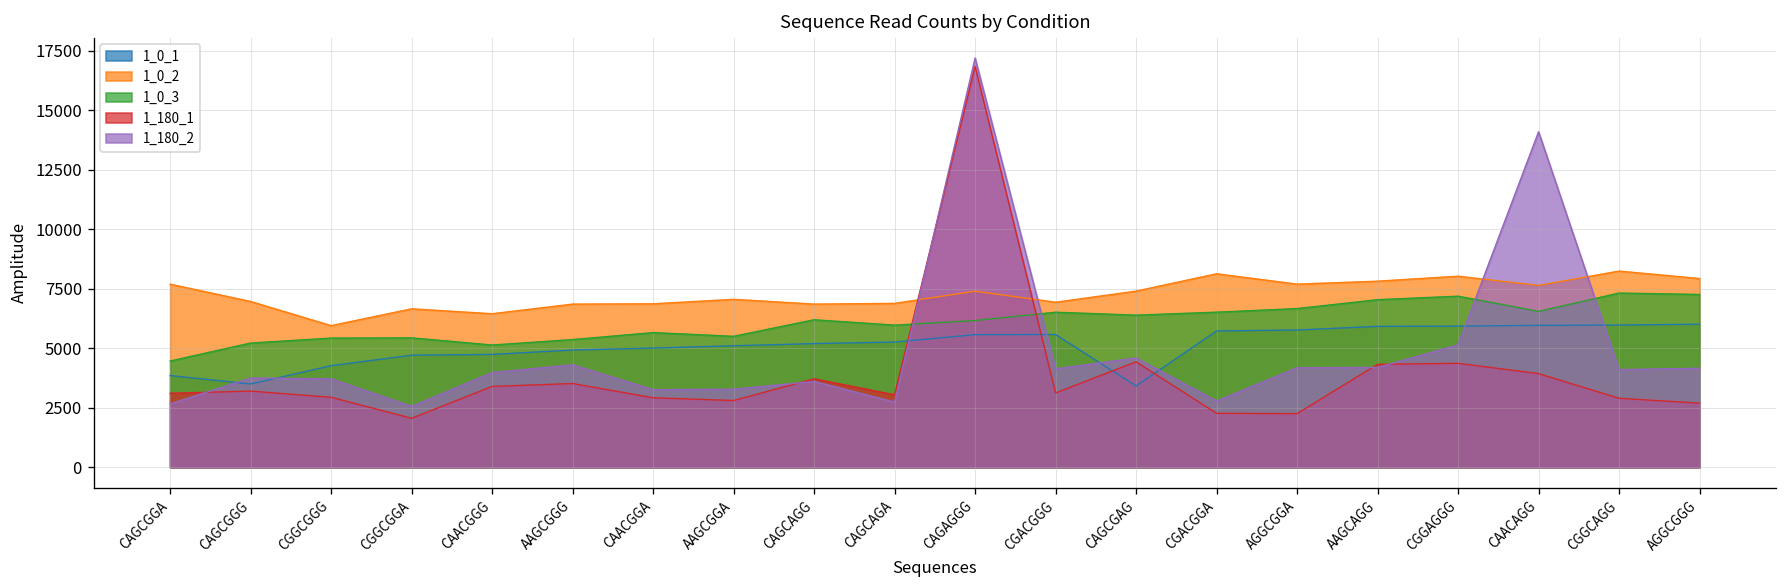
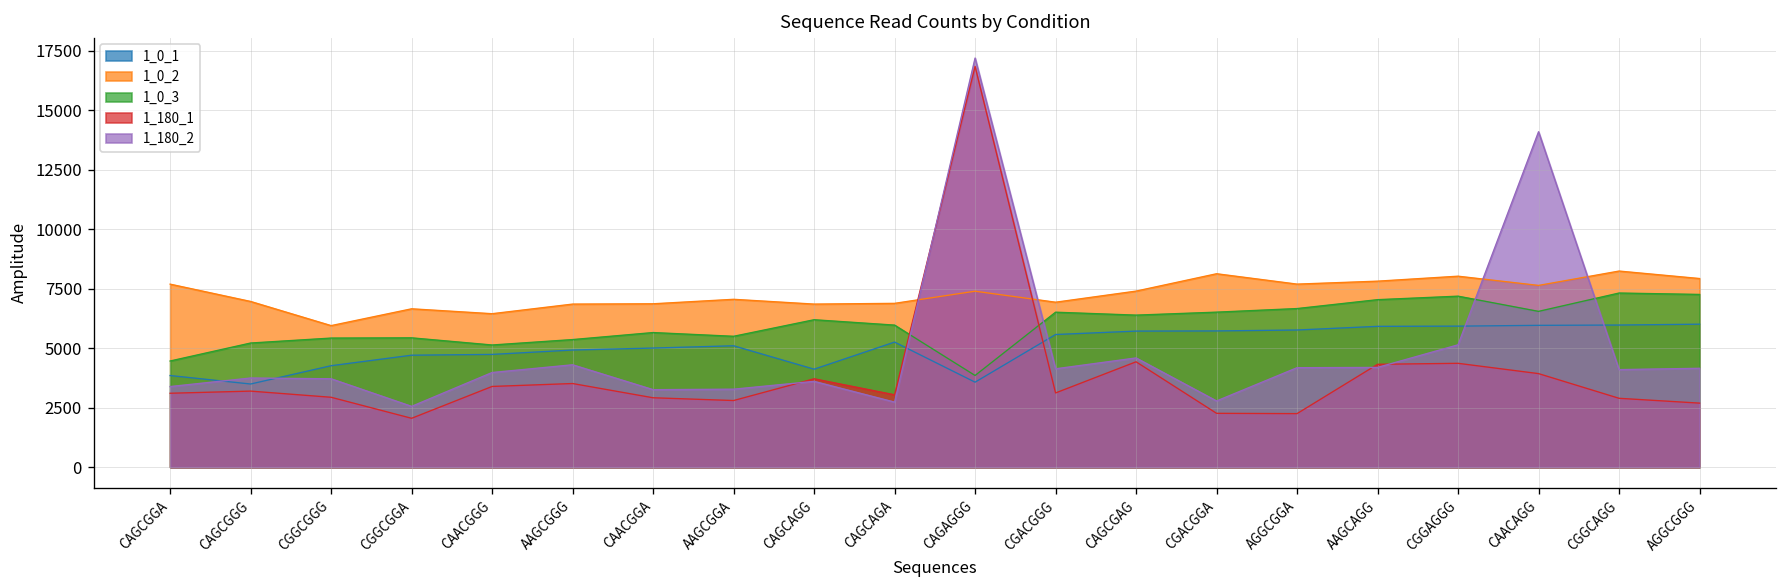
  {
    "1_0_1": {
      "CAGCGGA": 3900,
      "CAGCGGG": 3500,
      "CGGCGGG": 4300,
      "CGGCGGA": 4700,
      "CAACGGG": 4700,
      "AAGCGGG": 4900,
      "CAACGGA": 5000,
      "AAGCGGA": 5100,
-     "CAGCAGG": 5200,
+     "CAGCAGG": 4100,
      "CAGCAGA": 5300,
-     "CAGAGGG": 5600,
+     "CAGAGGG": 3600,
      "CGACGGG": 5600,
-     "CAGCGAG": 3400,
+     "CAGCGAG": 5700,
      "CGACGGA": 5700,
      "AGGCGGA": 5800,
      "AAGCAGG": 5900,
      "CGGAGGG": 5900,
      "CAACAGG": 6000,
      "CGGCAGG": 6000,
      "AGGCGGG": 6000
    },
    "1_0_2": {
      "CAGCGGA": 7700,
      "CAGCGGG": 7000,
      "CGGCGGG": 6000,
      "CGGCGGA": 6700,
      "CAACGGG": 6500,
      "AAGCGGG": 6900,
      "CAACGGA": 6900,
      "AAGCGGA": 7100,
      "CAGCAGG": 6900,
      "CAGCAGA": 6900,
      "CAGAGGG": 7400,
      "CGACGGG": 6900,
      "CAGCGAG": 7400,
      "CGACGGA": 8100,
      "AGGCGGA": 7700,
      "AAGCAGG": 7800,
      "CGGAGGG": 8000,
      "CAACAGG": 7600,
      "CGGCAGG": 8200,
      "AGGCGGG": 7900
    },
    "1_0_3": {
      "CAGCGGA": 4500,
      "CAGCGGG": 5200,
      "CGGCGGG": 5400,
      "CGGCGGA": 5400,
      "CAACGGG": 5100,
      "AAGCGGG": 5400,
      "CAACGGA": 5700,
      "AAGCGGA": 5500,
      "CAGCAGG": 6200,
      "CAGCAGA": 6000,
-     "CAGAGGG": 6200,
+     "CAGAGGG": 3900,
      "CGACGGG": 6500,
      "CAGCGAG": 6400,
      "CGACGGA": 6500,
      "AGGCGGA": 6700,
      "AAGCAGG": 7000,
      "CGGAGGG": 7200,
      "CAACAGG": 6600,
      "CGGCAGG": 7300,
      "AGGCGGG": 7300
    },
    "1_180_1": {
      "CAGCGGA": 3100,
      "CAGCGGG": 3200,
      "CGGCGGG": 2900,
      "CGGCGGA": 2100,
      "CAACGGG": 3400,
      "AAGCGGG": 3500,
      "CAACGGA": 2900,
      "AAGCGGA": 2800,
      "CAGCAGA": 3000,
      "CAGAGGG": 16900,
      "CGACGGG": 3100,
      "CAGCGAG": 4400,
      "CGACGGA": 2300,
      "AGGCGGA": 2300,
      "AAGCAGG": 4300,
      "CGGAGGG": 4400,
      "CAACAGG": 3900,
      "CGGCAGG": 2900,
      "AGGCGGG": 2700
    },
    "1_180_2": {
-     "CAGCGGA": 2700,
+     "CAGCGGA": 3400,
      "CAGCGGG": 3700,
      "CGGCGGG": 3700,
      "CGGCGGA": 2600,
      "CAACGGG": 4000,
      "AAGCGGG": 4300,
      "CAACGGA": 3300,
      "AAGCGGA": 3300,
      "CAGCAGA": 2700,
      "CAGAGGG": 17200,
      "CGACGGG": 4100,
      "CAGCGAG": 4600,
      "CGACGGA": 2800,
      "AGGCGGA": 4200,
      "AAGCAGG": 4200,
      "CGGAGGG": 5100,
      "CAACAGG": 14100,
      "CGGCAGG": 4100,
      "AGGCGGG": 4200
    }
  }
